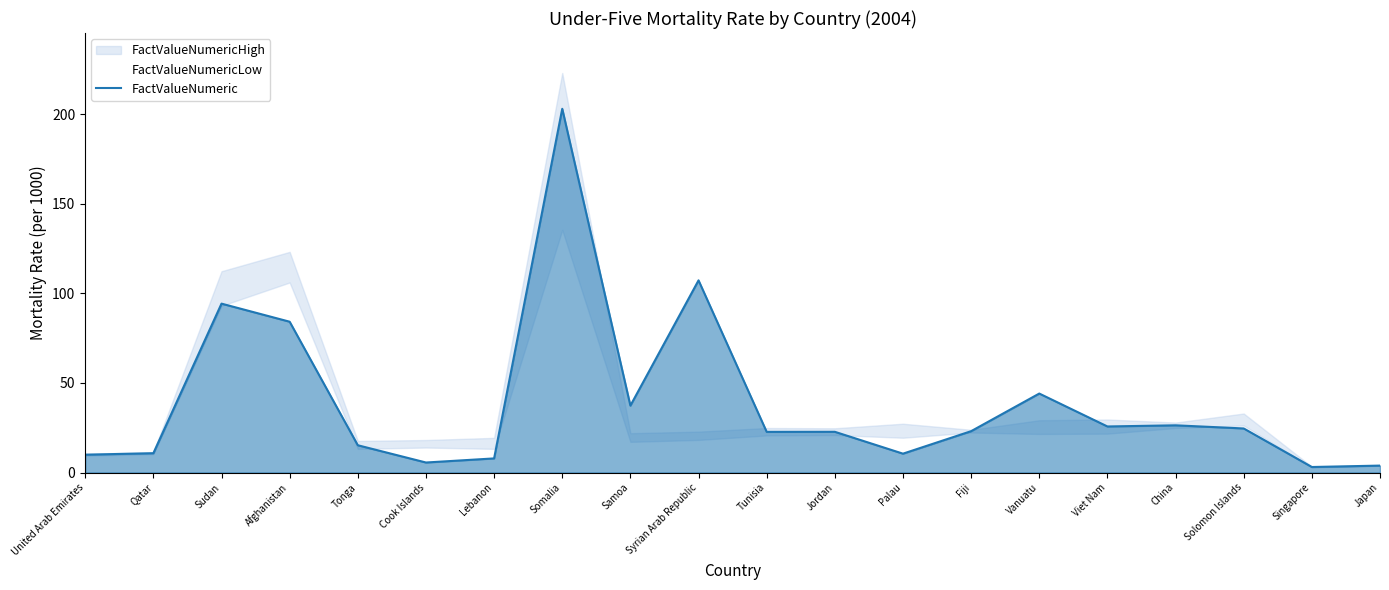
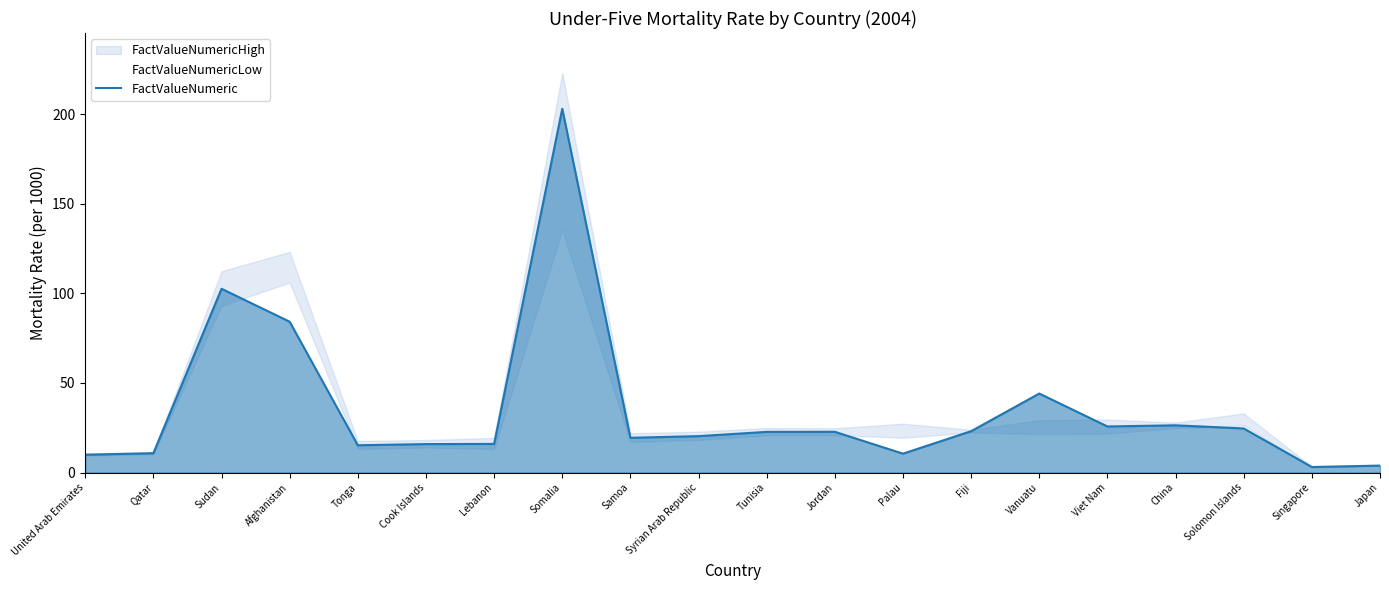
  {
    "FactValueNumeric": {
-     "Sudan": 94,
+     "Sudan": 103,
      "Afghanistan": 84,
      "Tonga": 15,
-     "Cook Islands": 6,
-     "Lebanon": 8,
+     "Cook Islands": 16,
+     "Lebanon": 16,
      "Somalia": 203,
-     "Samoa": 37,
-     "Syrian Arab Republic": 107,
+     "Samoa": 19,
+     "Syrian Arab Republic": 20,
      "Tunisia": 23,
      "Jordan": 23,
      "Palau": 11,
      "Vanuatu": 44,
      "Viet Nam": 26,
      "China": 26,
      "Solomon Islands": 25
    }
  }
